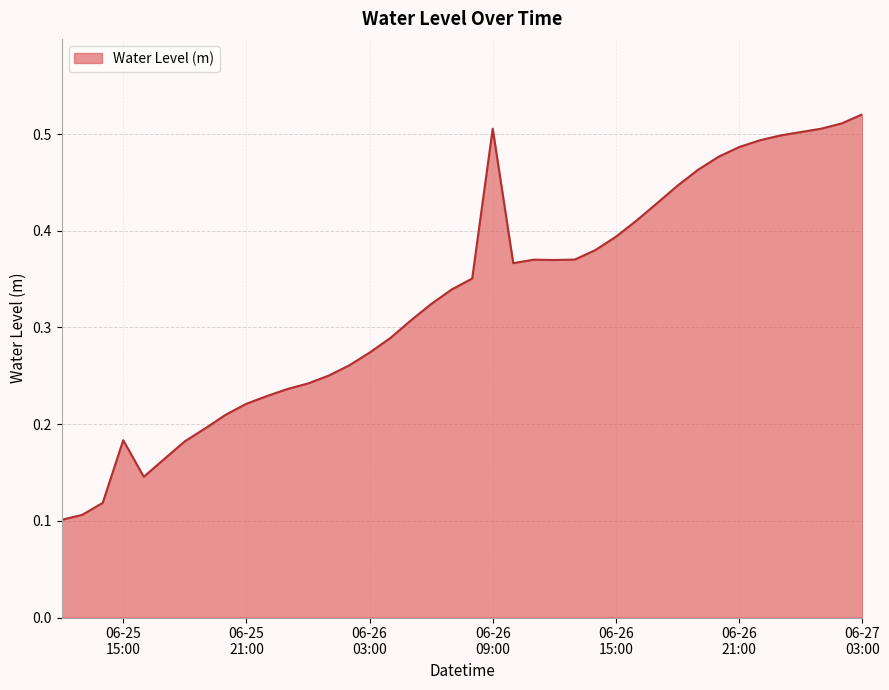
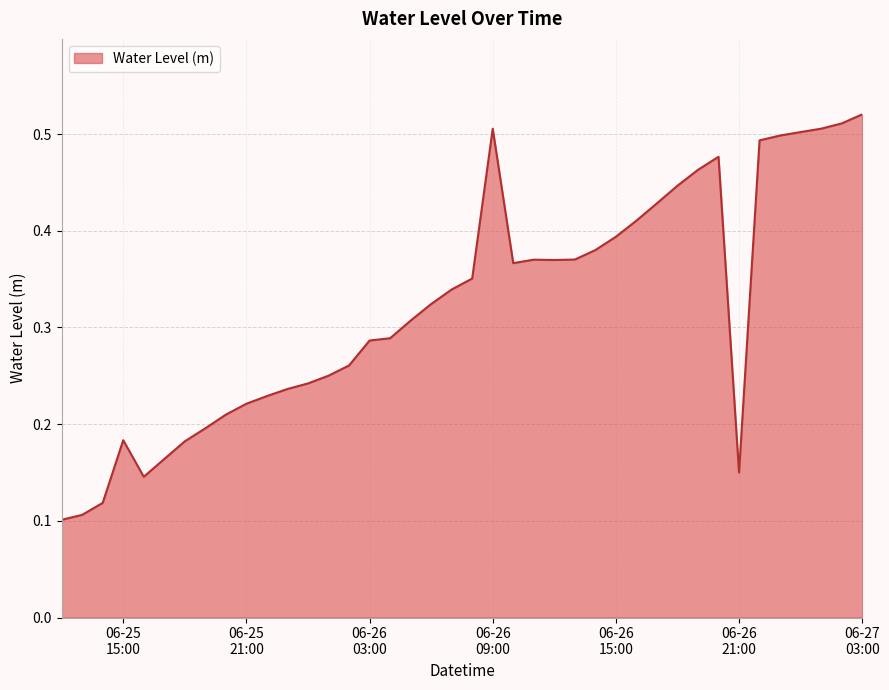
  {
    "06-25 15:00": 0.18,
    "06-25 21:00": 0.22,
-   "06-26 03:00": 0.27,
+   "06-26 03:00": 0.29,
    "06-26 09:00": 0.51,
    "06-26 15:00": 0.39,
-   "06-26 21:00": 0.49,
+   "06-26 21:00": 0.15,
    "06-27 03:00": 0.52
  }
